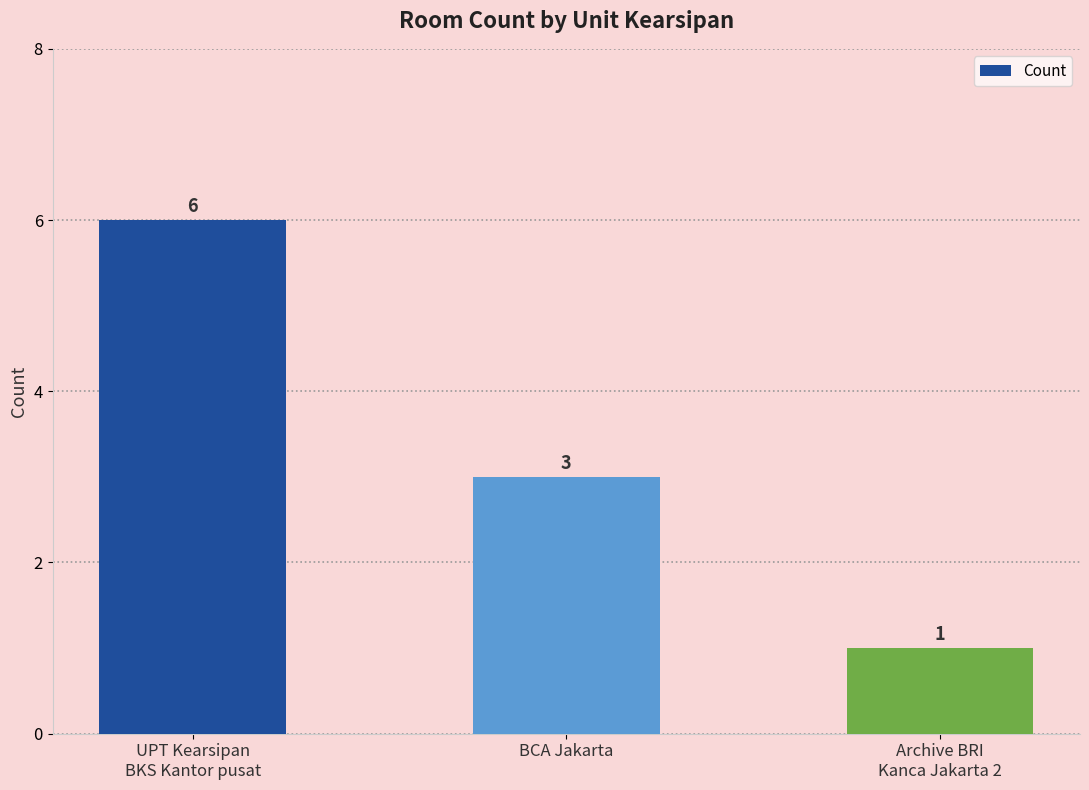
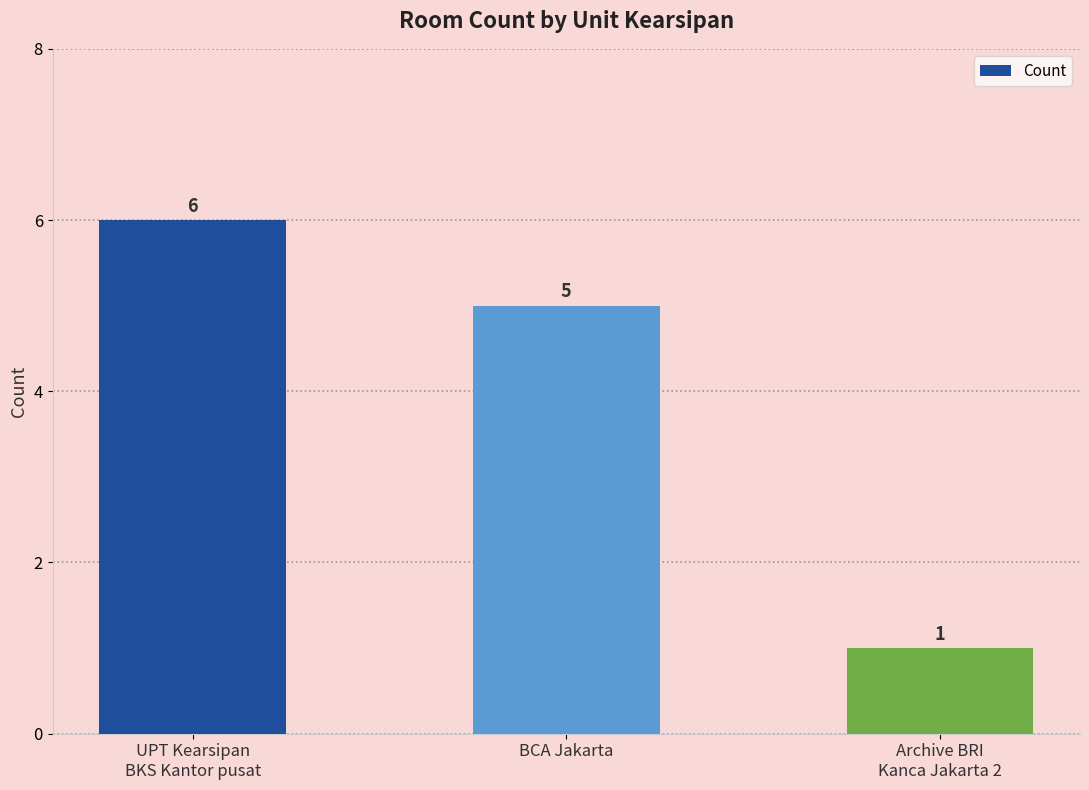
  {
    "UPT Kearsipan BKS Kantor pusat": 6,
-   "BCA Jakarta": 3,
+   "BCA Jakarta": 5,
    "Archive BRI Kanca Jakarta 2": 1
  }
